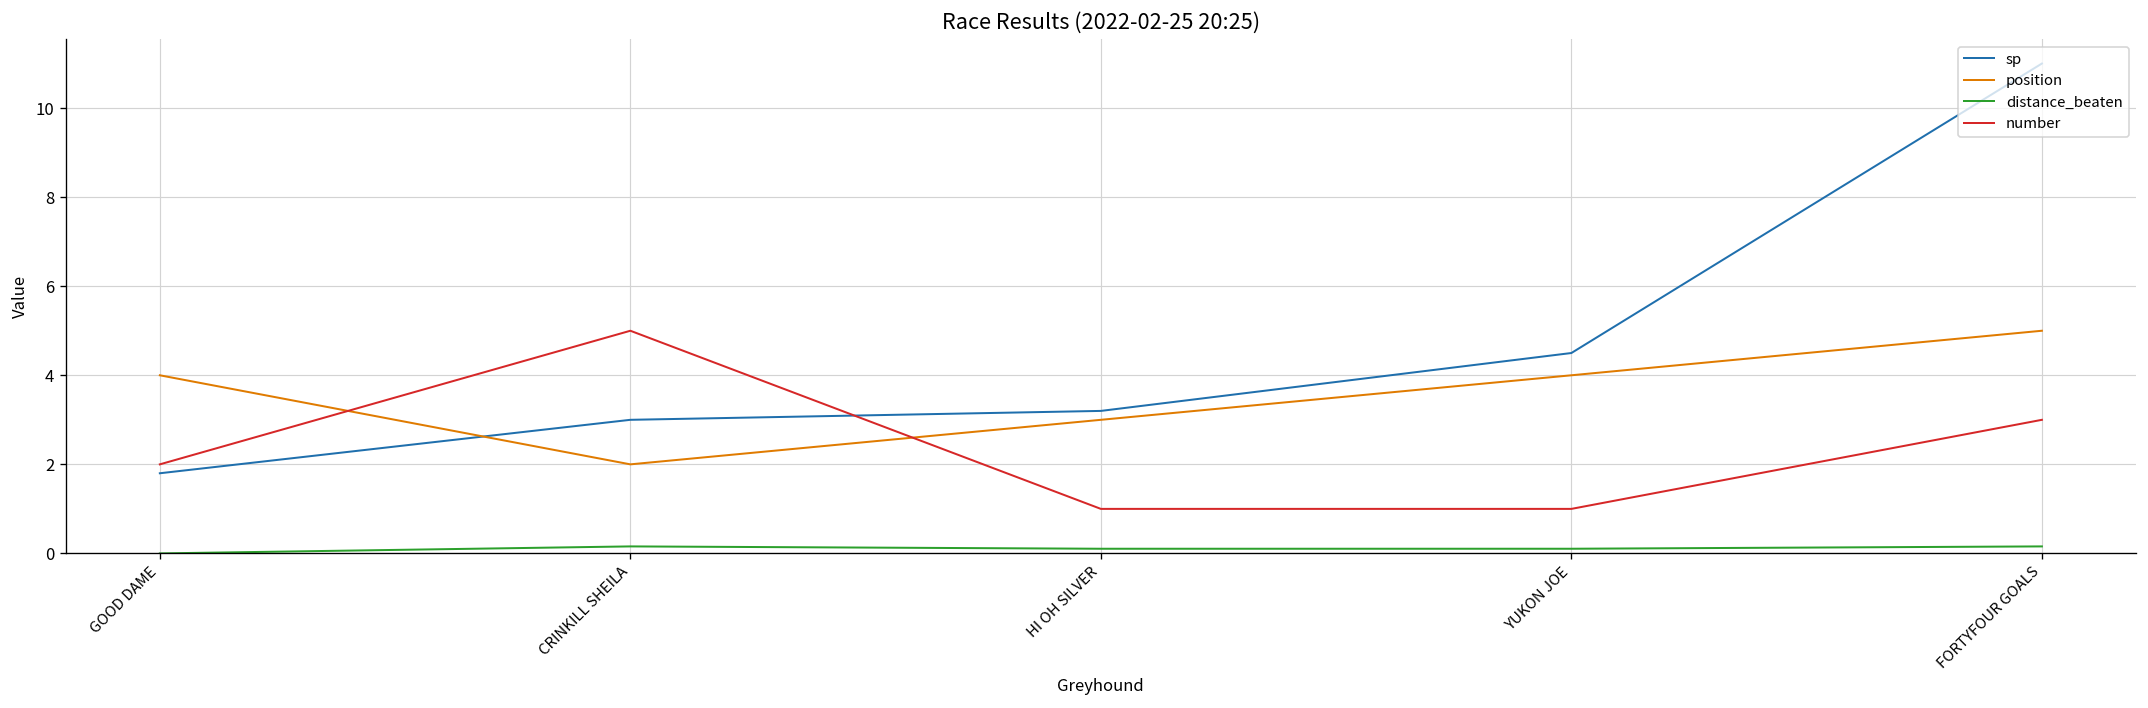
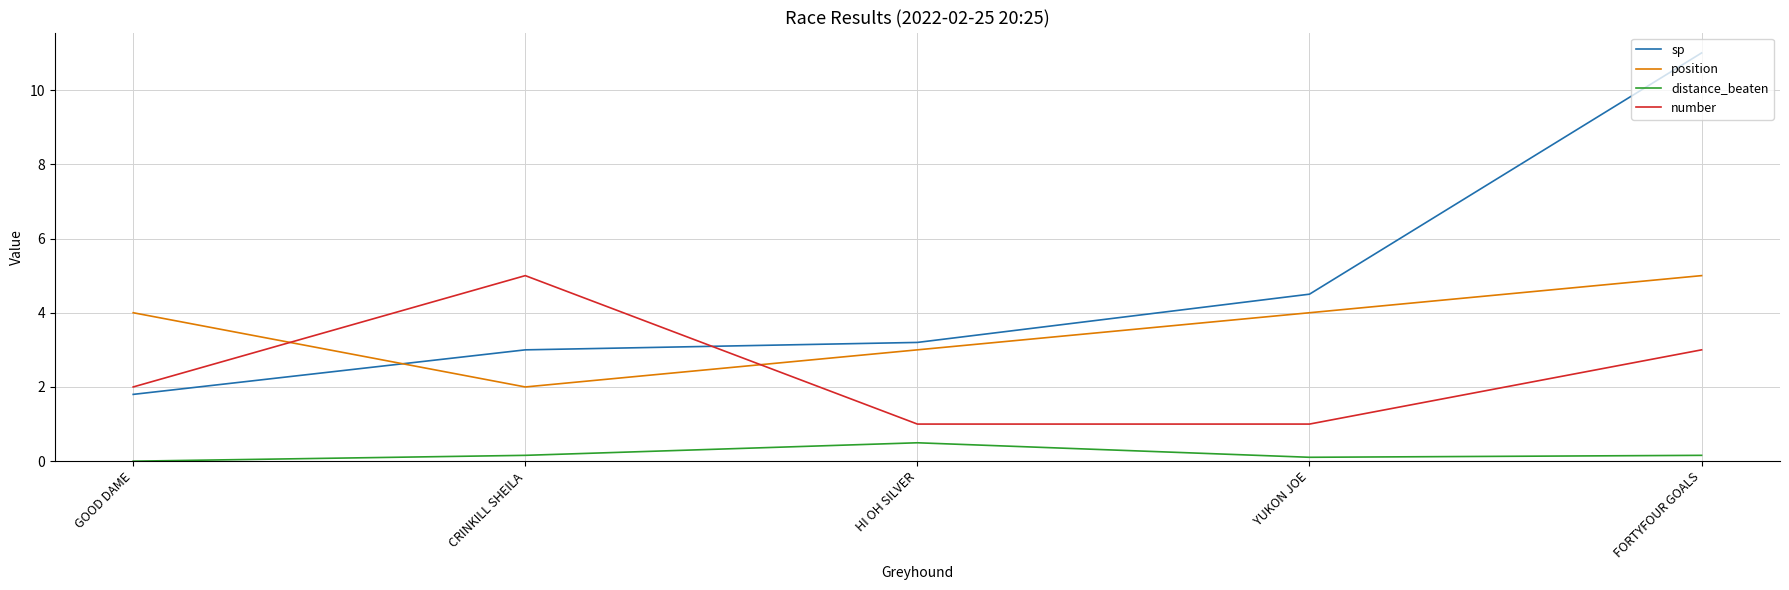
  {
    "sp": {
      "GOOD DAME": 1.8,
      "CRINKILL SHEILA": 3.0,
      "HI OH SILVER": 3.2,
      "YUKON JOE": 4.5
    },
    "position": {
      "GOOD DAME": 4.0,
      "CRINKILL SHEILA": 2.0,
      "HI OH SILVER": 3.0,
      "YUKON JOE": 4.0,
      "FORTYFOUR GOALS": 5.0
    },
    "distance_beaten": {
      "GOOD DAME": 0.0,
      "CRINKILL SHEILA": 0.2,
-     "HI OH SILVER": 0.1,
+     "HI OH SILVER": 0.5,
      "YUKON JOE": 0.1,
      "FORTYFOUR GOALS": 0.2
    },
    "number": {
      "GOOD DAME": 2.0,
      "CRINKILL SHEILA": 5.0,
      "HI OH SILVER": 1.0,
      "YUKON JOE": 1.0,
      "FORTYFOUR GOALS": 3.0
    }
  }
